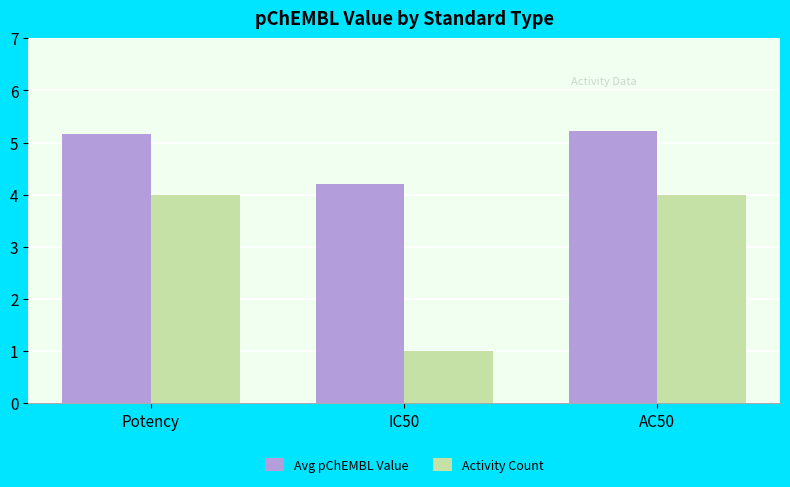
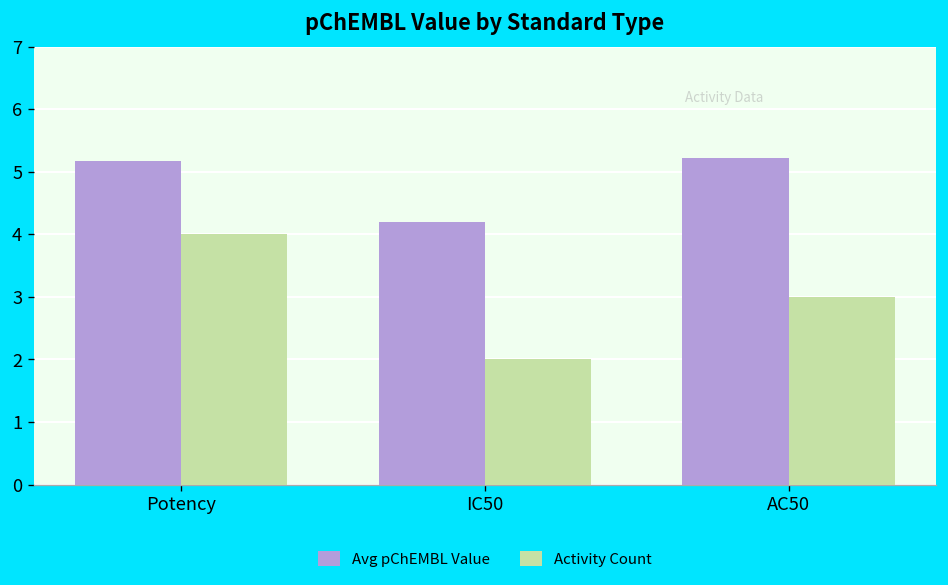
  {
    "Avg pChEMBL Value": {
      "Potency": 5.2,
      "IC50": 4.2,
      "AC50": 5.2
    },
    "Activity Count": {
      "Potency": 4,
-     "IC50": 1,
-     "AC50": 4
+     "IC50": 2,
+     "AC50": 3
    }
  }
